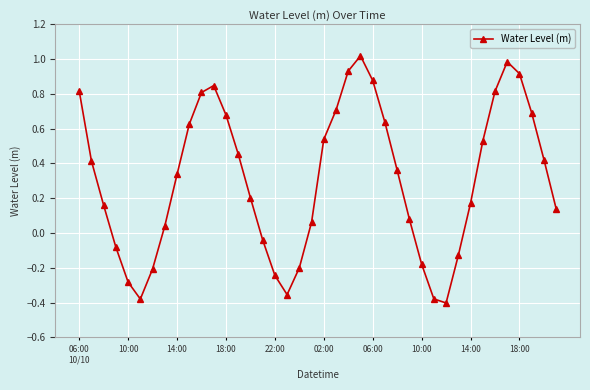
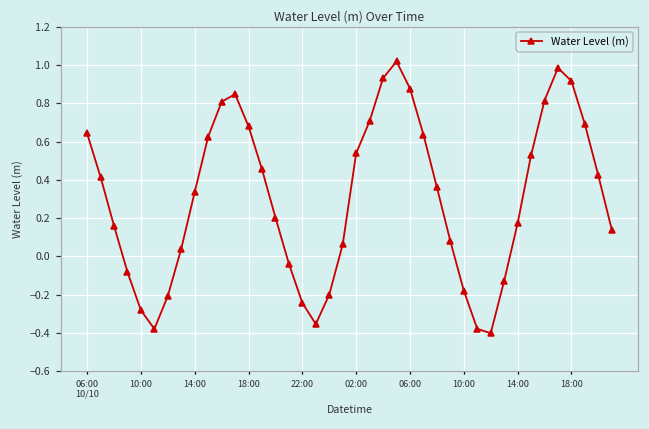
  {
-   "06:00 10/10": 0.82,
+   "06:00 10/10": 0.64,
    "22:00": -0.24,
    "02:00": 0.54,
    "06:00": 0.88
  }
